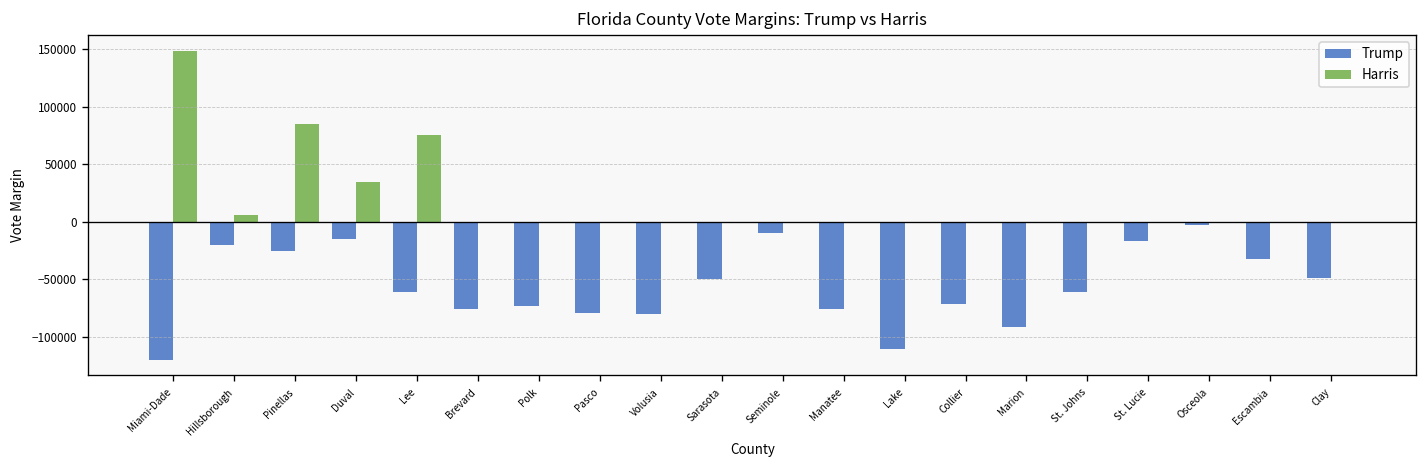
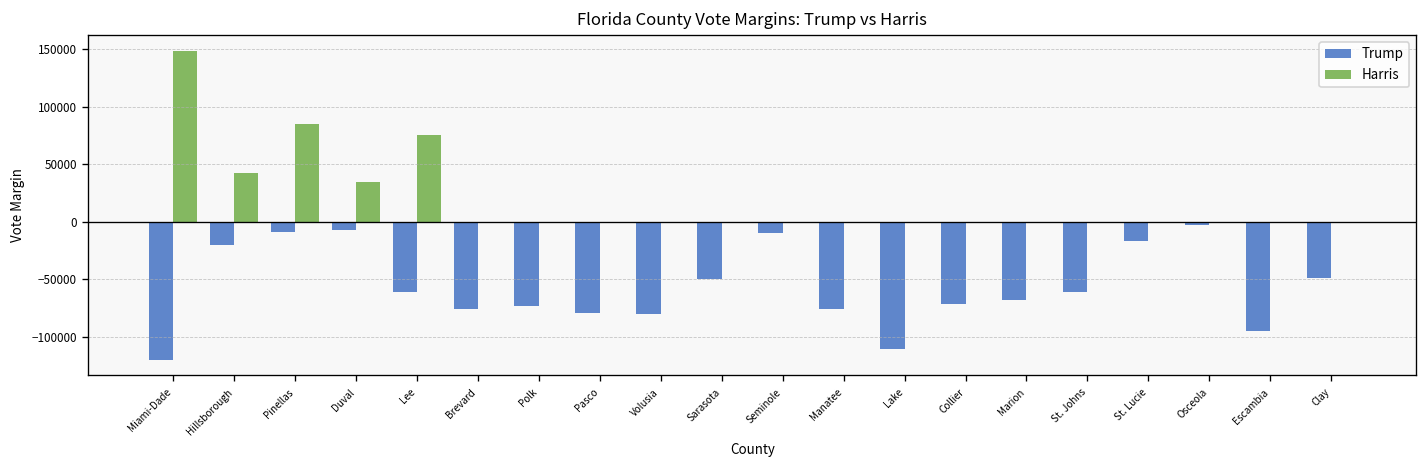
  {
    "Trump": {
      "Miami-Dade": -120000,
      "Hillsborough": -20000,
-     "Pinellas": -30000,
-     "Duval": -20000,
+     "Pinellas": -10000,
+     "Duval": -10000,
      "Lee": -60000,
      "Brevard": -80000,
      "Polk": -70000,
      "Pasco": -80000,
      "Volusia": -80000,
      "Sarasota": -50000,
      "Seminole": -10000,
      "Manatee": -80000,
      "Lake": -110000,
      "Collier": -70000,
-     "Marion": -90000,
+     "Marion": -70000,
      "St. Johns": -60000,
      "St. Lucie": -20000,
-     "Escambia": -30000,
+     "Escambia": -90000,
      "Clay": -50000
    },
    "Harris": {
      "Miami-Dade": 150000,
-     "Hillsborough": 10000,
+     "Hillsborough": 40000,
      "Pinellas": 80000,
      "Duval": 30000,
      "Lee": 80000,
      "Brevard": 0,
      "Polk": 0,
      "Pasco": 0,
      "Volusia": 0,
      "Sarasota": 0,
      "Seminole": 0,
      "Manatee": 0,
      "Lake": 0,
      "Collier": 0,
      "Marion": 0,
      "St. Johns": 0,
      "St. Lucie": 0,
      "Osceola": 0,
      "Escambia": 0,
      "Clay": 0
    }
  }
